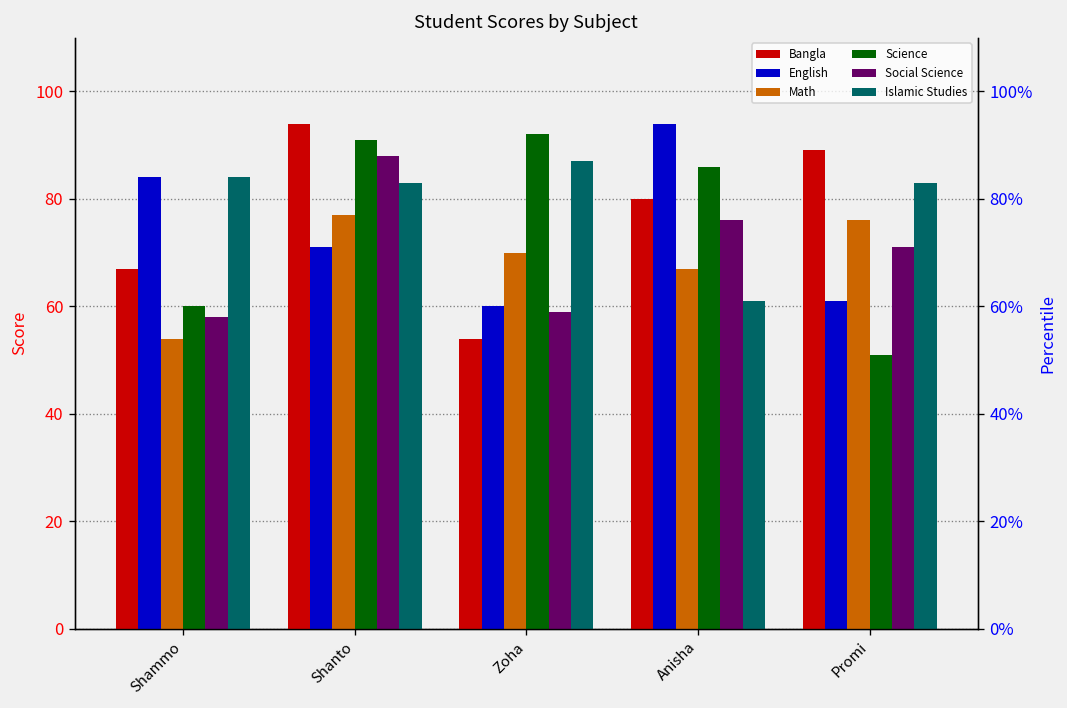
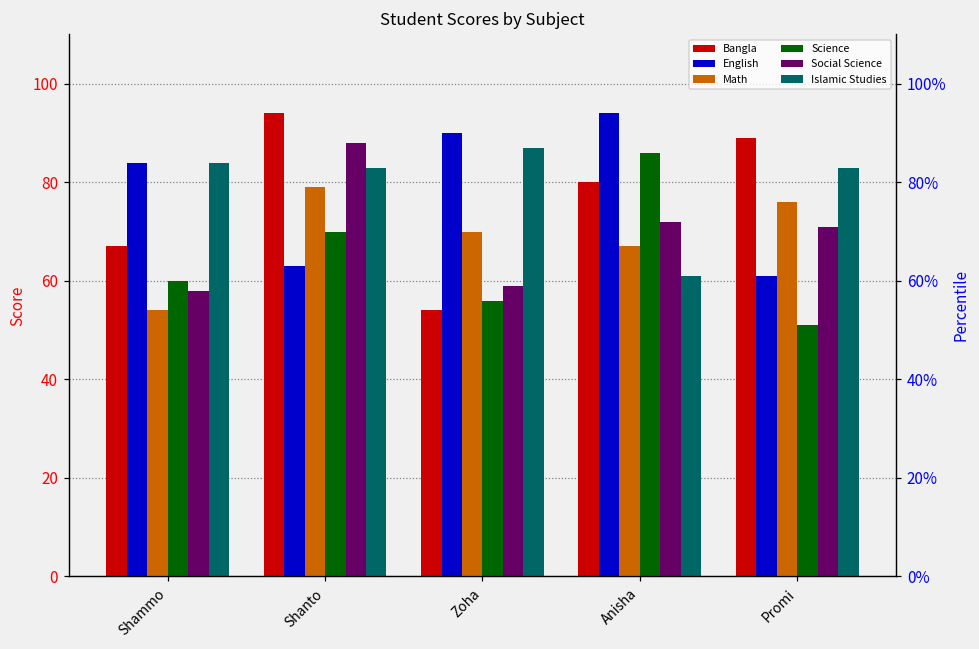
  {
    "Bangla": {
      "Shammo": 67,
      "Shanto": 94,
      "Zoha": 54,
      "Anisha": 80,
      "Promi": 89
    },
    "English": {
      "Shammo": 84,
-     "Shanto": 71,
-     "Zoha": 60,
+     "Shanto": 63,
+     "Zoha": 90,
      "Anisha": 94,
      "Promi": 61
    },
    "Math": {
      "Shammo": 54,
-     "Shanto": 77,
+     "Shanto": 79,
      "Zoha": 70,
      "Anisha": 67,
      "Promi": 76
    },
    "Science": {
      "Shammo": 60,
-     "Shanto": 91,
-     "Zoha": 92,
+     "Shanto": 70,
+     "Zoha": 56,
      "Anisha": 86,
      "Promi": 51
    },
    "Social Science": {
      "Shammo": 58,
      "Shanto": 88,
      "Zoha": 59,
-     "Anisha": 76,
+     "Anisha": 72,
      "Promi": 71
    },
    "Islamic Studies": {
      "Shammo": 84,
      "Shanto": 83,
      "Zoha": 87,
      "Anisha": 61,
      "Promi": 83
    }
  }
